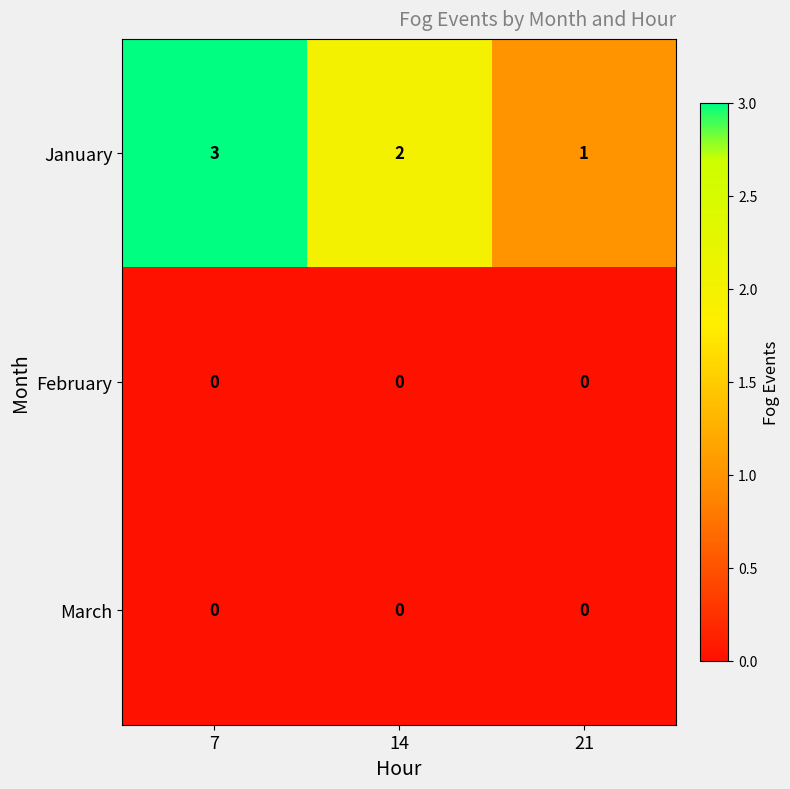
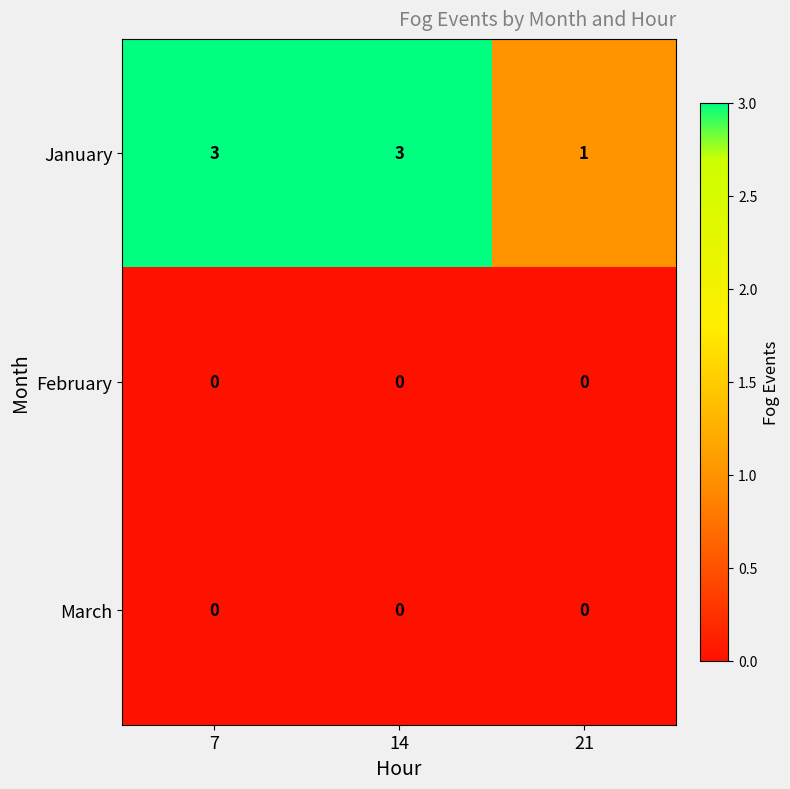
  {
    "January": {
      "7": 3,
-     "14": 2,
+     "14": 3,
      "21": 1
    },
    "February": {
      "7": 0,
      "14": 0,
      "21": 0
    },
    "March": {
      "7": 0,
      "14": 0,
      "21": 0
    }
  }
